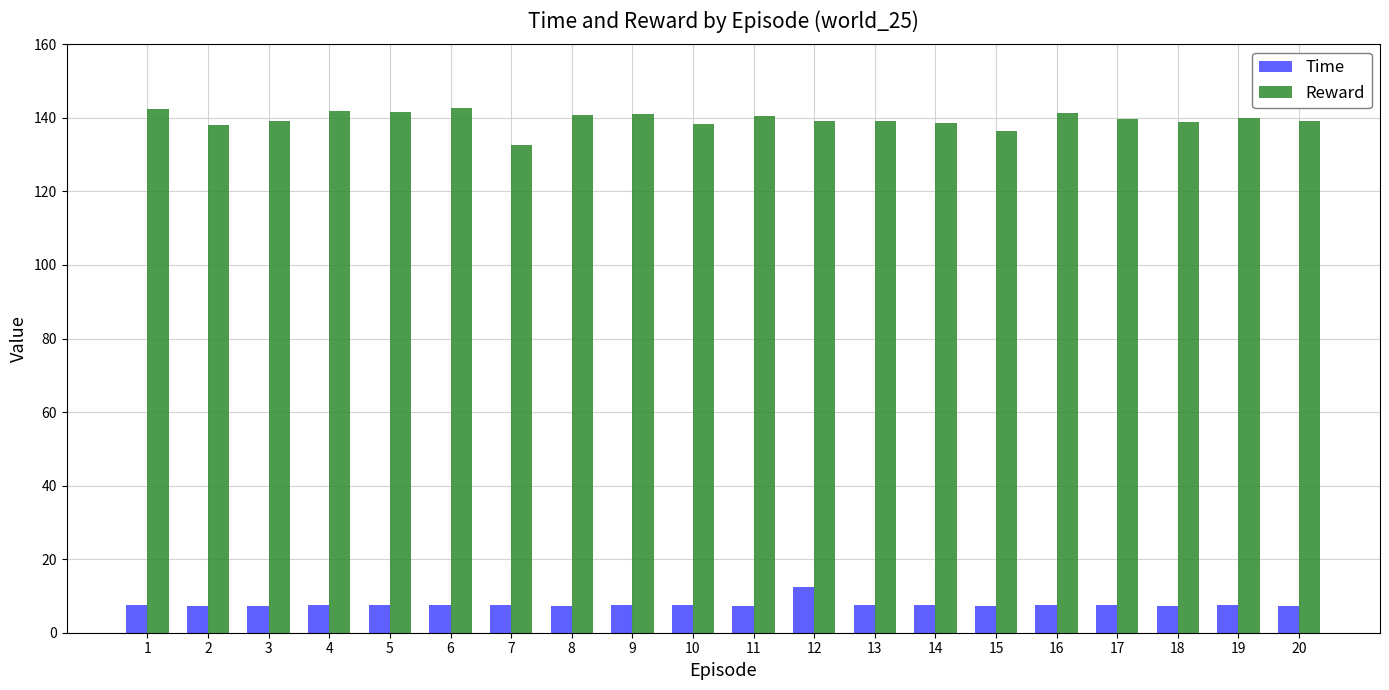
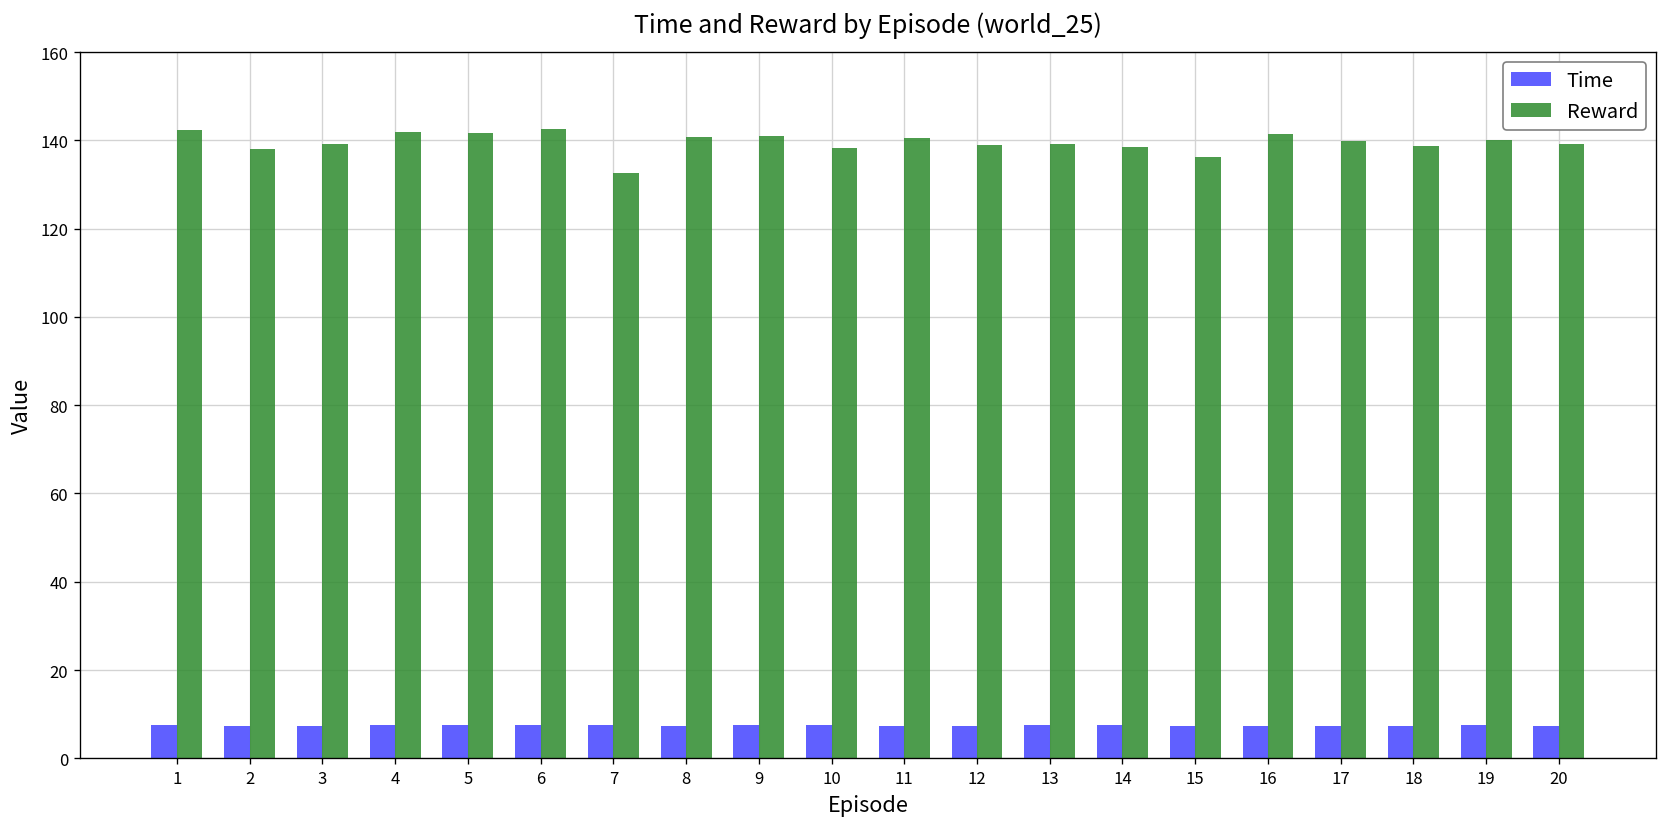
  {
    "Time": {
      "1": 7,
      "2": 7,
      "3": 7,
      "4": 7,
      "5": 8,
      "6": 8,
      "7": 7,
      "8": 7,
      "9": 7,
      "10": 7,
      "11": 7,
-     "12": 12,
+     "12": 7,
      "13": 7,
      "14": 8,
      "15": 7,
      "16": 7,
      "17": 7,
      "18": 7,
      "19": 7,
      "20": 7
    },
    "Reward": {
      "1": 142,
      "2": 138,
      "3": 139,
      "4": 142,
      "5": 142,
      "6": 143,
      "7": 133,
      "8": 141,
      "9": 141,
      "10": 138,
      "11": 141,
      "12": 139,
      "13": 139,
      "14": 139,
      "15": 136,
      "16": 141,
      "17": 140,
      "18": 139,
      "19": 140,
      "20": 139
    }
  }
